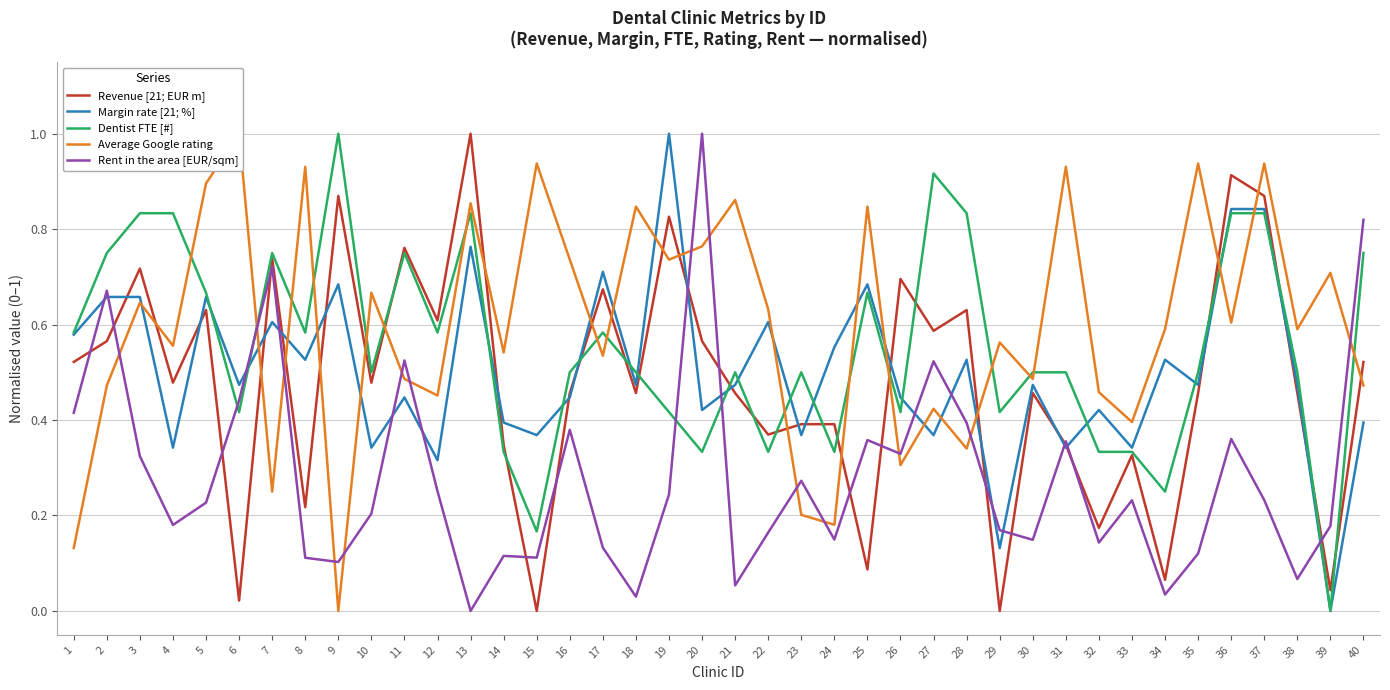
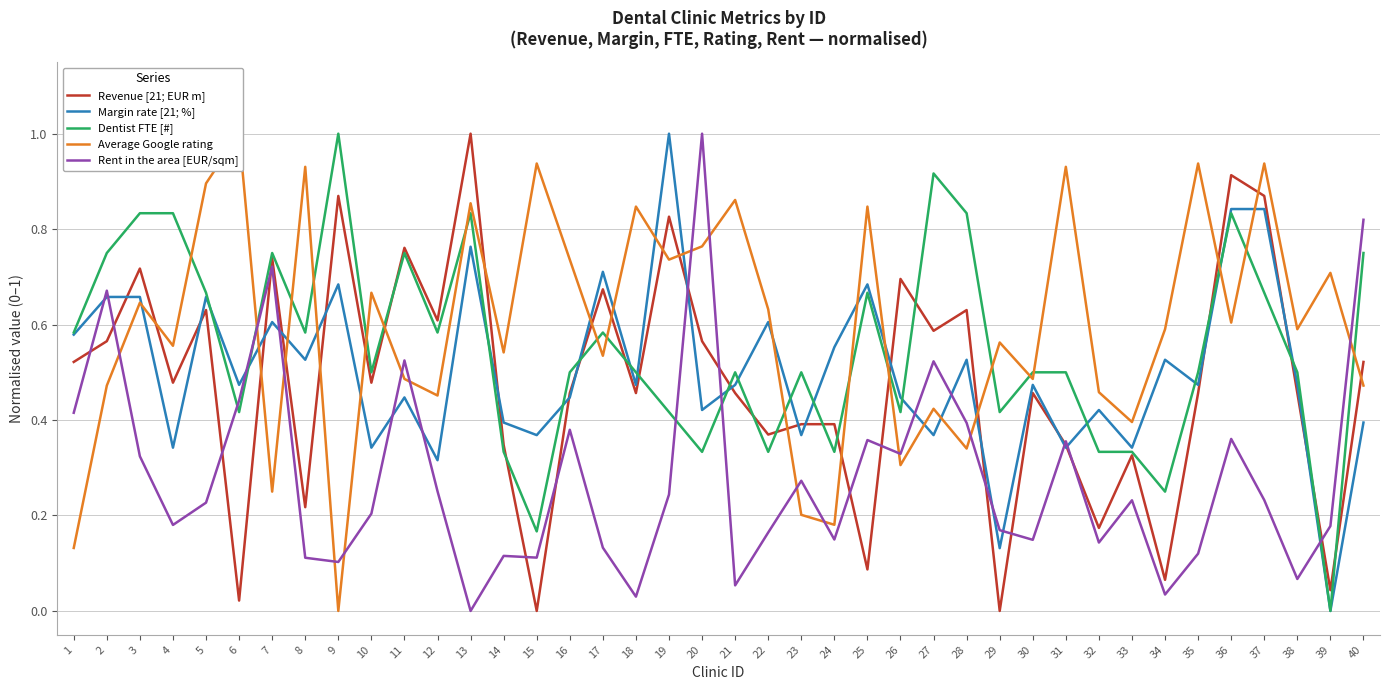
  {
    "Revenue [21; EUR m]": {
      "1": 0.52,
      "2": 0.57,
      "3": 0.72,
      "4": 0.48,
      "5": 0.63,
      "6": 0.02,
      "7": 0.74,
      "8": 0.22,
      "9": 0.87,
      "10": 0.48,
      "11": 0.76,
      "12": 0.61,
      "13": 1.00,
      "14": 0.35,
      "15": 0.00,
      "16": 0.46,
      "17": 0.67,
      "18": 0.46,
      "19": 0.83,
      "20": 0.57,
      "21": 0.46,
      "22": 0.37,
      "23": 0.39,
      "24": 0.39,
      "25": 0.09,
      "26": 0.70,
      "27": 0.59,
      "28": 0.63,
      "29": 0.00,
      "30": 0.46,
      "31": 0.35,
      "32": 0.17,
      "33": 0.33,
      "34": 0.07,
      "35": 0.46,
      "36": 0.91,
      "37": 0.87,
      "38": 0.46,
      "39": 0.04,
      "40": 0.52
    },
    "Margin rate [21; %]": {
      "2": 0.66,
      "3": 0.66,
      "4": 0.34,
      "5": 0.66,
      "6": 0.47,
      "7": 0.61,
      "8": 0.53,
      "9": 0.68,
      "10": 0.34,
      "11": 0.45,
      "12": 0.32,
      "13": 0.76,
      "14": 0.39,
      "15": 0.37,
      "16": 0.45,
      "17": 0.71,
      "18": 0.47,
      "19": 1.00,
      "20": 0.42,
      "21": 0.47,
      "22": 0.61,
      "23": 0.37,
      "24": 0.55,
      "25": 0.68,
      "26": 0.45,
      "27": 0.37,
      "28": 0.53,
      "29": 0.13,
      "30": 0.47,
      "31": 0.34,
      "32": 0.42,
      "33": 0.34,
      "34": 0.53,
      "35": 0.47,
      "36": 0.84,
      "37": 0.84,
      "38": 0.47,
      "40": 0.39
    },
    "Dentist FTE [#]": {
      "2": 0.75,
      "3": 0.83,
      "4": 0.83,
      "5": 0.67,
      "6": 0.42,
      "7": 0.75,
      "8": 0.58,
      "9": 1.00,
      "10": 0.50,
      "11": 0.75,
      "12": 0.58,
      "13": 0.83,
      "14": 0.33,
      "15": 0.17,
      "16": 0.50,
      "17": 0.58,
      "18": 0.50,
      "19": 0.42,
      "20": 0.33,
      "21": 0.50,
      "22": 0.33,
      "23": 0.50,
      "24": 0.33,
      "25": 0.67,
      "26": 0.42,
      "27": 0.92,
      "28": 0.83,
      "29": 0.42,
      "30": 0.50,
      "31": 0.50,
      "32": 0.33,
      "33": 0.33,
      "34": 0.25,
      "35": 0.50,
      "36": 0.83,
-     "37": 0.83,
+     "37": 0.67,
      "38": 0.50,
      "40": 0.75
    },
    "Average Google rating": {
      "1": 0.13,
      "2": 0.47,
      "3": 0.65,
      "4": 0.56,
      "5": 0.90,
      "7": 0.25,
      "8": 0.93,
      "9": 0.00,
      "10": 0.67,
      "11": 0.49,
      "12": 0.45,
      "13": 0.85,
      "14": 0.54,
      "15": 0.94,
      "16": 0.74,
      "17": 0.53,
      "18": 0.85,
      "19": 0.74,
      "20": 0.76,
      "21": 0.86,
      "22": 0.63,
      "23": 0.20,
      "24": 0.18,
      "25": 0.85,
      "26": 0.31,
      "27": 0.42,
      "28": 0.34,
      "29": 0.56,
      "30": 0.49,
      "31": 0.93,
      "32": 0.46,
      "33": 0.40,
      "34": 0.59,
      "35": 0.94,
      "36": 0.60,
      "37": 0.94,
      "38": 0.59,
      "39": 0.71,
      "40": 0.47
    },
    "Rent in the area [EUR/sqm]": {
      "1": 0.42,
      "2": 0.67,
      "3": 0.32,
      "4": 0.18,
      "5": 0.23,
      "6": 0.44,
      "7": 0.72,
      "8": 0.11,
      "9": 0.10,
      "10": 0.20,
      "11": 0.52,
      "12": 0.25,
      "13": 0.00,
      "14": 0.12,
      "15": 0.11,
      "16": 0.38,
      "17": 0.13,
      "18": 0.03,
      "19": 0.24,
      "20": 1.00,
      "21": 0.05,
      "22": 0.16,
      "23": 0.27,
      "24": 0.15,
      "25": 0.36,
      "26": 0.33,
      "27": 0.52,
      "28": 0.39,
      "29": 0.17,
      "30": 0.15,
      "31": 0.36,
      "32": 0.14,
      "33": 0.23,
      "34": 0.03,
      "35": 0.12,
      "36": 0.36,
      "37": 0.23,
      "38": 0.07,
      "39": 0.18,
      "40": 0.82
    }
  }
